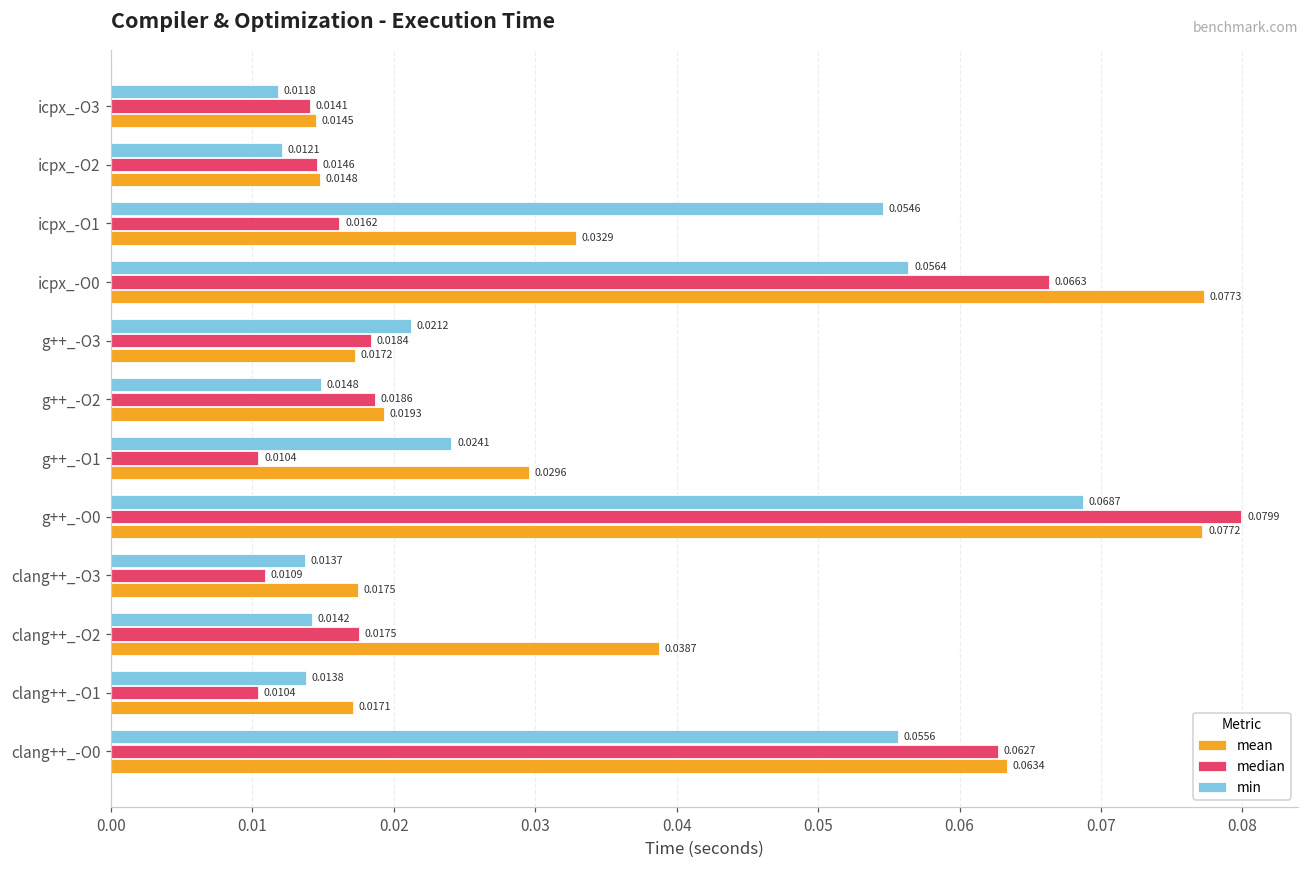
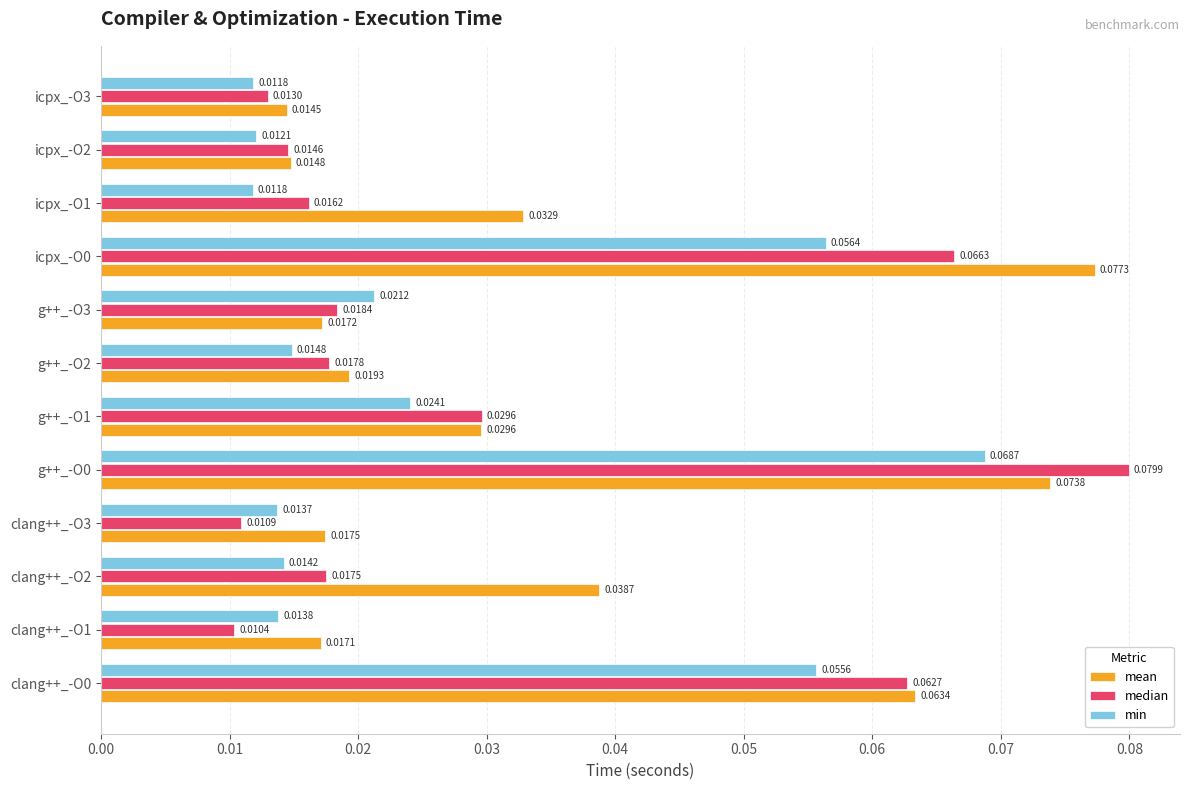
  {
    "mean": {
      "icpx_-O3": 0.0145,
      "icpx_-O2": 0.0148,
      "icpx_-O1": 0.0329,
      "icpx_-O0": 0.0773,
      "g++_-O3": 0.0172,
      "g++_-O2": 0.0193,
      "g++_-O1": 0.0296,
-     "g++_-O0": 0.0772,
+     "g++_-O0": 0.0738,
      "clang++_-O3": 0.0175,
      "clang++_-O2": 0.0387,
      "clang++_-O1": 0.0171,
      "clang++_-O0": 0.0634
    },
    "median": {
-     "icpx_-O3": 0.0141,
+     "icpx_-O3": 0.0130,
      "icpx_-O2": 0.0146,
      "icpx_-O1": 0.0162,
      "icpx_-O0": 0.0663,
      "g++_-O3": 0.0184,
-     "g++_-O2": 0.0186,
-     "g++_-O1": 0.0104,
+     "g++_-O2": 0.0178,
+     "g++_-O1": 0.0296,
      "g++_-O0": 0.0799,
      "clang++_-O3": 0.0109,
      "clang++_-O2": 0.0175,
      "clang++_-O1": 0.0104,
      "clang++_-O0": 0.0627
    },
    "min": {
      "icpx_-O3": 0.0118,
      "icpx_-O2": 0.0121,
-     "icpx_-O1": 0.0546,
+     "icpx_-O1": 0.0118,
      "icpx_-O0": 0.0564,
      "g++_-O3": 0.0212,
      "g++_-O2": 0.0148,
      "g++_-O1": 0.0241,
      "g++_-O0": 0.0687,
      "clang++_-O3": 0.0137,
      "clang++_-O2": 0.0142,
      "clang++_-O1": 0.0138,
      "clang++_-O0": 0.0556
    }
  }
